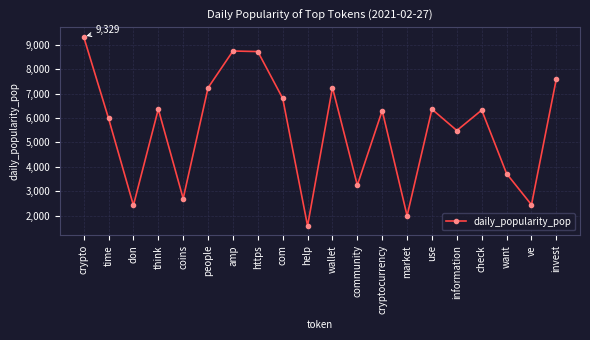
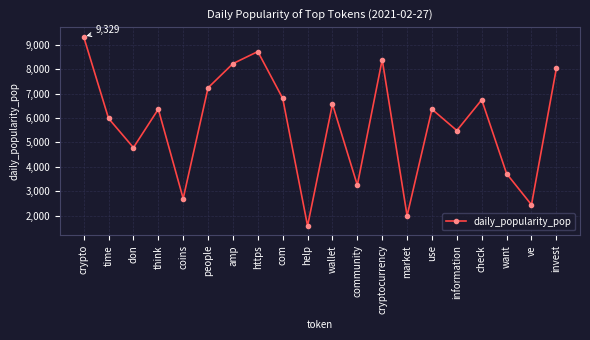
  {
    "time": "6,000",
-   "don": "2,400",
+   "don": "4,800",
    "think": "6,400",
    "coins": "2,700",
    "people": "7,200",
-   "amp": "8,700",
+   "amp": "8,200",
    "https": "8,700",
    "com": "6,800",
    "help": "1,600",
-   "wallet": "7,200",
+   "wallet": "6,600",
    "community": "3,200",
-   "cryptocurrency": "6,300",
+   "cryptocurrency": "8,400",
    "market": "2,000",
    "use": "6,400",
    "information": "5,500",
-   "check": "6,300",
+   "check": "6,700",
    "want": "3,700",
    "ve": "2,400",
-   "invest": "7,600"
+   "invest": "8,000"
  }
